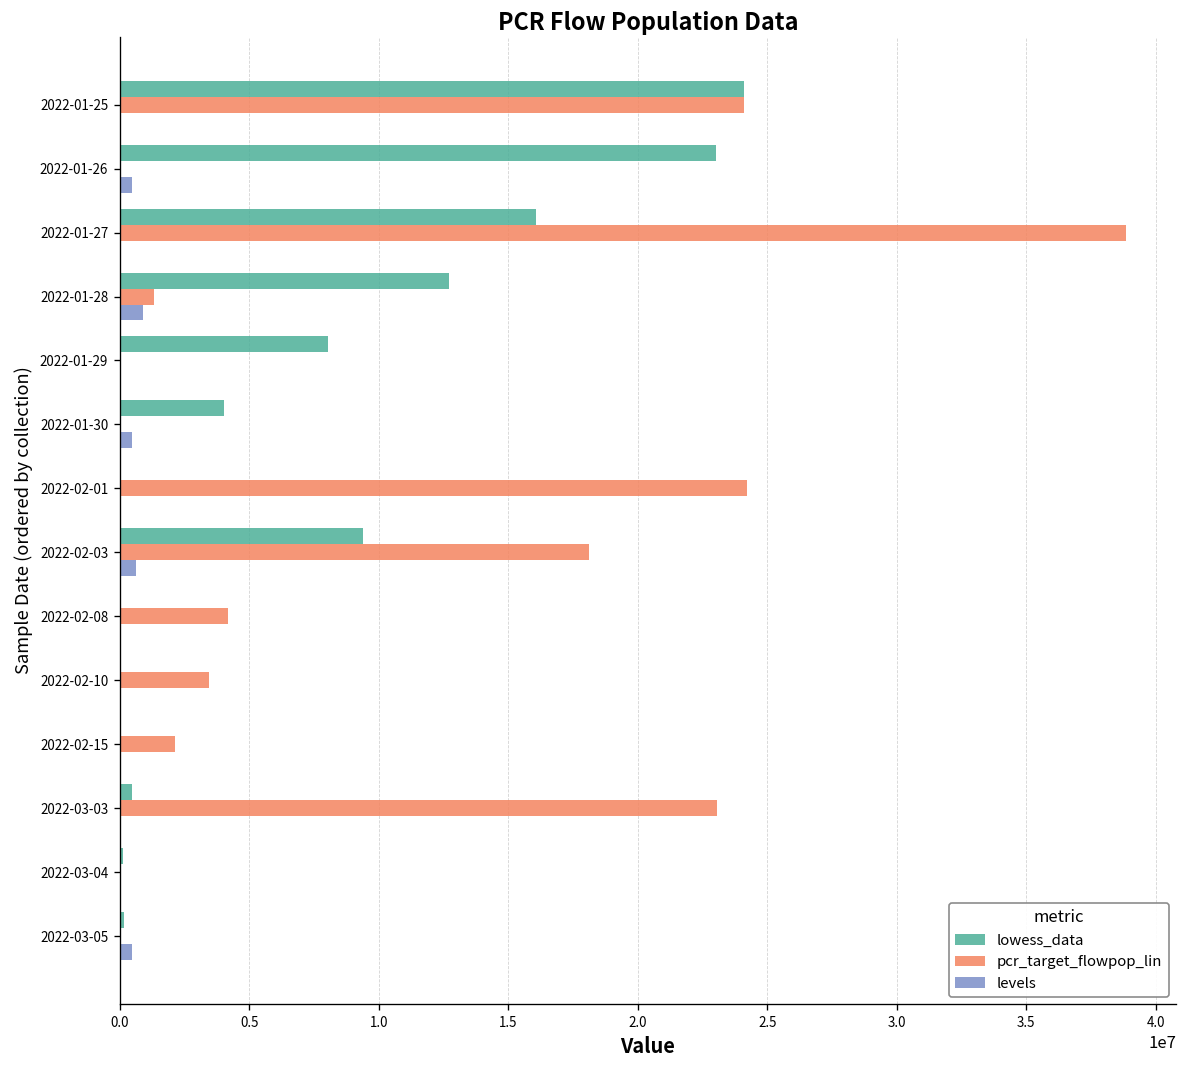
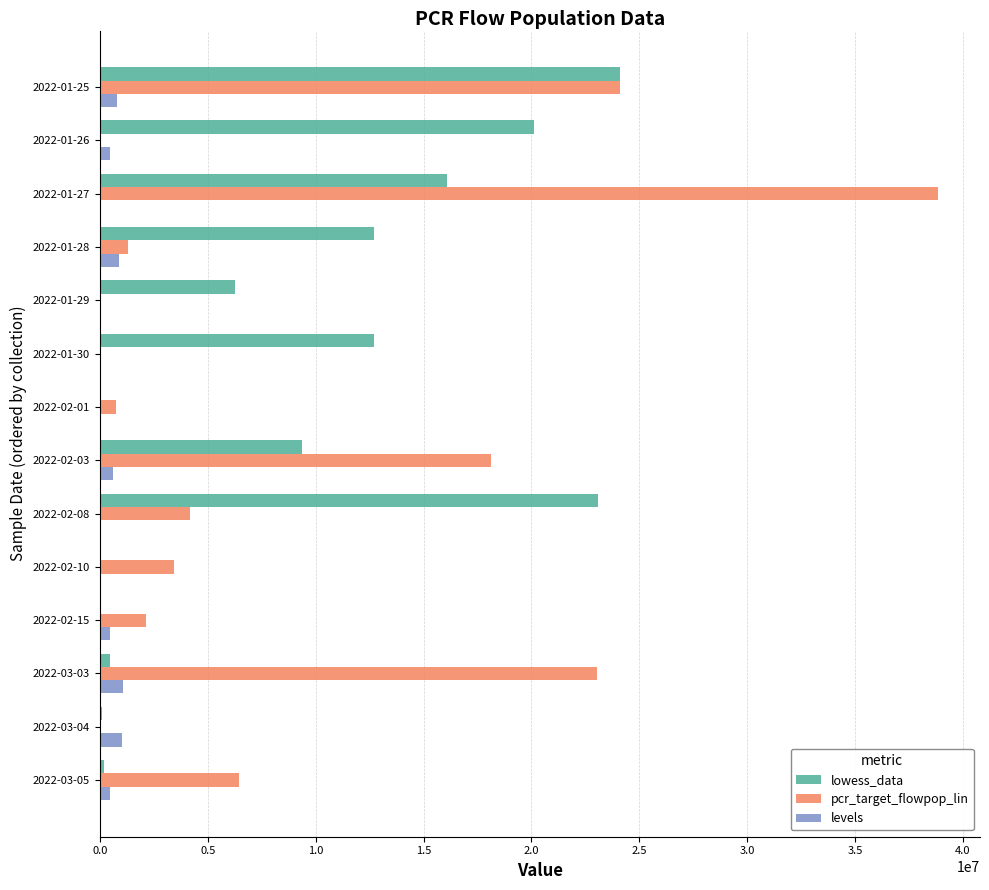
  {
    "lowess_data": {
      "2022-01-25": 24100000,
-     "2022-01-26": 23000000,
+     "2022-01-26": 20100000,
      "2022-01-27": 16100000,
      "2022-01-28": 12700000,
-     "2022-01-29": 8000000,
-     "2022-01-30": 4000000,
+     "2022-01-29": 6300000,
+     "2022-01-30": 12700000,
      "2022-02-01": 0,
      "2022-02-03": 9400000,
-     "2022-02-08": 0,
+     "2022-02-08": 23100000,
      "2022-02-10": 0,
      "2022-02-15": 0,
      "2022-03-03": 500000,
      "2022-03-05": 200000
    },
    "pcr_target_flowpop_lin": {
      "2022-01-25": 24100000,
      "2022-01-26": 0,
      "2022-01-27": 38800000,
      "2022-01-28": 1300000,
      "2022-01-29": 0,
      "2022-01-30": 0,
-     "2022-02-01": 24200000,
+     "2022-02-01": 700000,
      "2022-02-03": 18100000,
      "2022-02-08": 4200000,
      "2022-02-10": 3400000,
      "2022-02-15": 2100000,
      "2022-03-03": 23000000,
      "2022-03-04": 0,
-     "2022-03-05": 0
+     "2022-03-05": 6400000
    },
    "levels": {
-     "2022-01-25": 0,
+     "2022-01-25": 800000,
      "2022-01-26": 500000,
      "2022-01-27": 0,
      "2022-01-28": 900000,
      "2022-01-29": 0,
-     "2022-01-30": 500000,
+     "2022-01-30": 0,
      "2022-02-01": 0,
      "2022-02-03": 600000,
      "2022-02-08": 0,
      "2022-02-10": 0,
-     "2022-02-15": 0,
-     "2022-03-03": 0,
-     "2022-03-04": 0,
+     "2022-02-15": 500000,
+     "2022-03-03": 1100000,
+     "2022-03-04": 1000000,
      "2022-03-05": 500000
    }
  }
